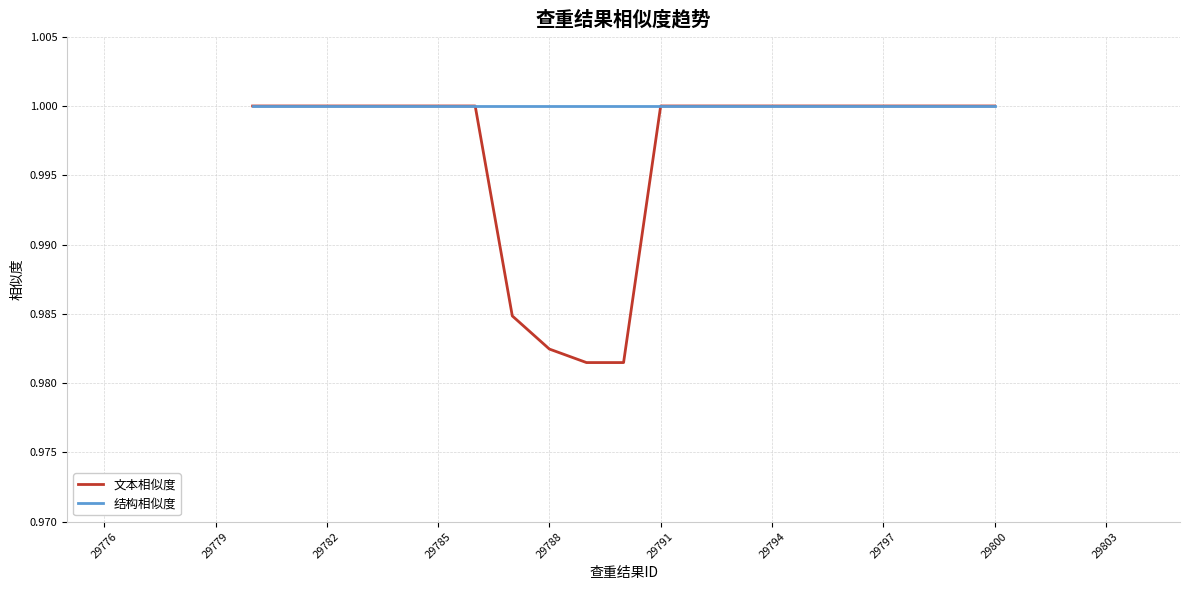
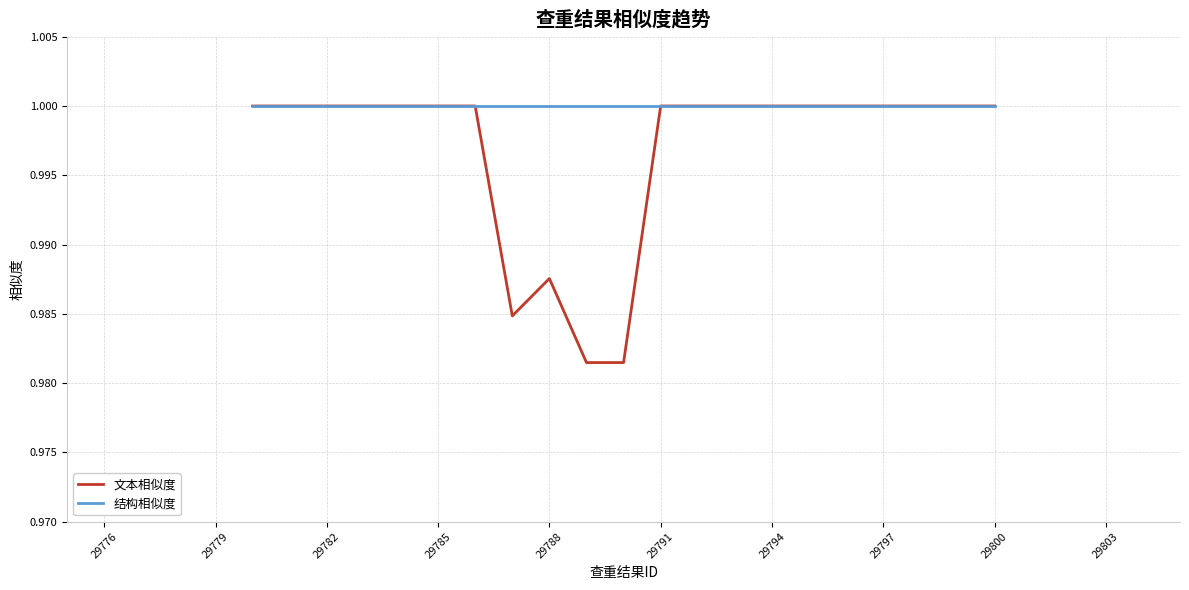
  {
    "文本相似度": {
-     "29788": 0.9825
+     "29788": 0.9875
    },
    "结构相似度": {
      "29788": 1.0000
    }
  }
